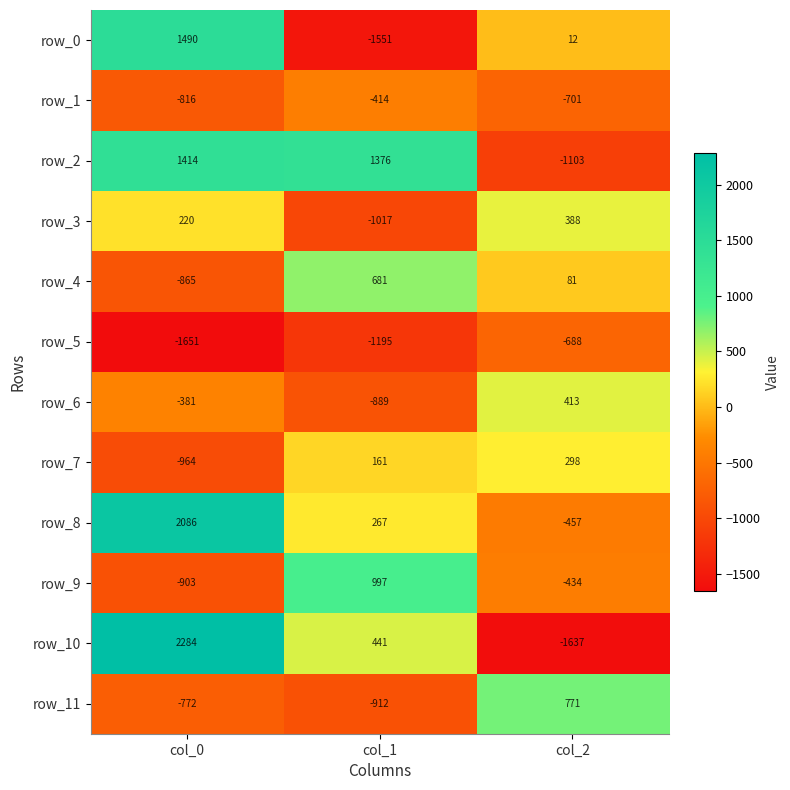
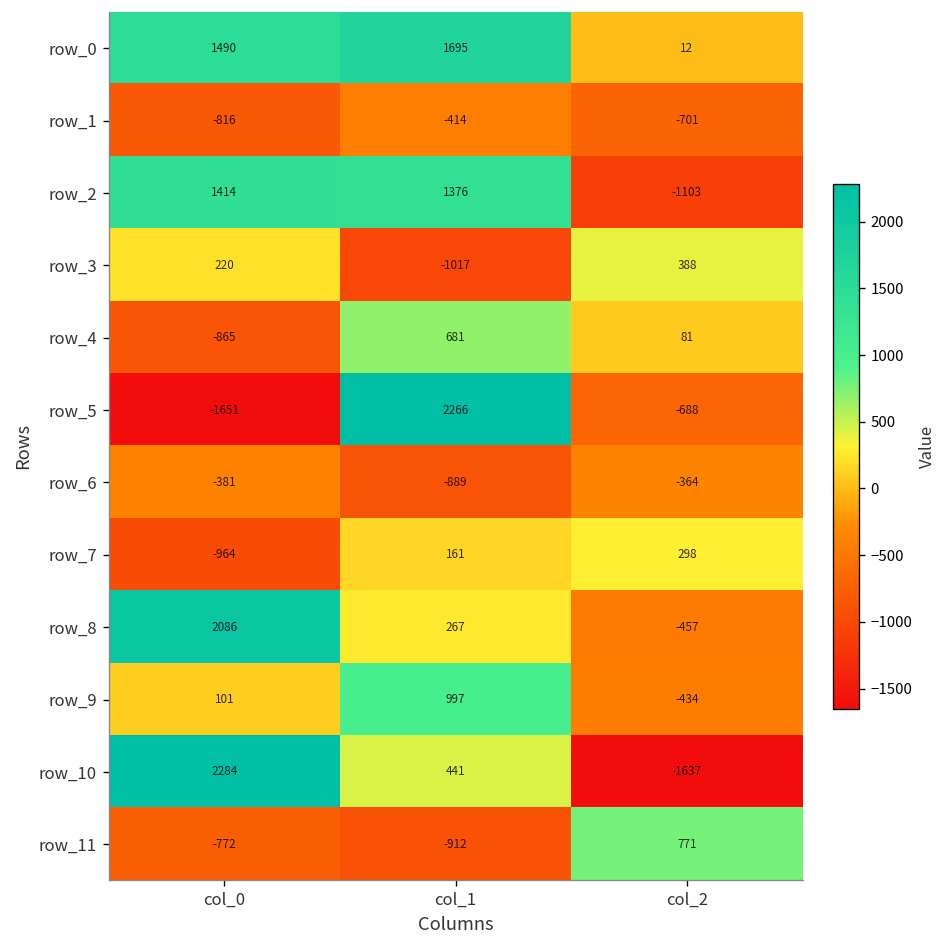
  {
    "row_0": {
      "col_0": 1490,
-     "col_1": -1551,
+     "col_1": 1695,
      "col_2": 12
    },
    "row_1": {
      "col_0": -816,
      "col_1": -414,
      "col_2": -701
    },
    "row_2": {
      "col_0": 1414,
      "col_1": 1376,
      "col_2": -1103
    },
    "row_3": {
      "col_0": 220,
      "col_1": -1017,
      "col_2": 388
    },
    "row_4": {
      "col_0": -865,
      "col_1": 681,
      "col_2": 81
    },
    "row_5": {
      "col_0": -1651,
-     "col_1": -1195,
+     "col_1": 2266,
      "col_2": -688
    },
    "row_6": {
      "col_0": -381,
      "col_1": -889,
-     "col_2": 413
+     "col_2": -364
    },
    "row_7": {
      "col_0": -964,
      "col_1": 161,
      "col_2": 298
    },
    "row_8": {
      "col_0": 2086,
      "col_1": 267,
      "col_2": -457
    },
    "row_9": {
-     "col_0": -903,
+     "col_0": 101,
      "col_1": 997,
      "col_2": -434
    },
    "row_10": {
      "col_0": 2284,
      "col_1": 441,
      "col_2": -1637
    },
    "row_11": {
      "col_0": -772,
      "col_1": -912,
      "col_2": 771
    }
  }
